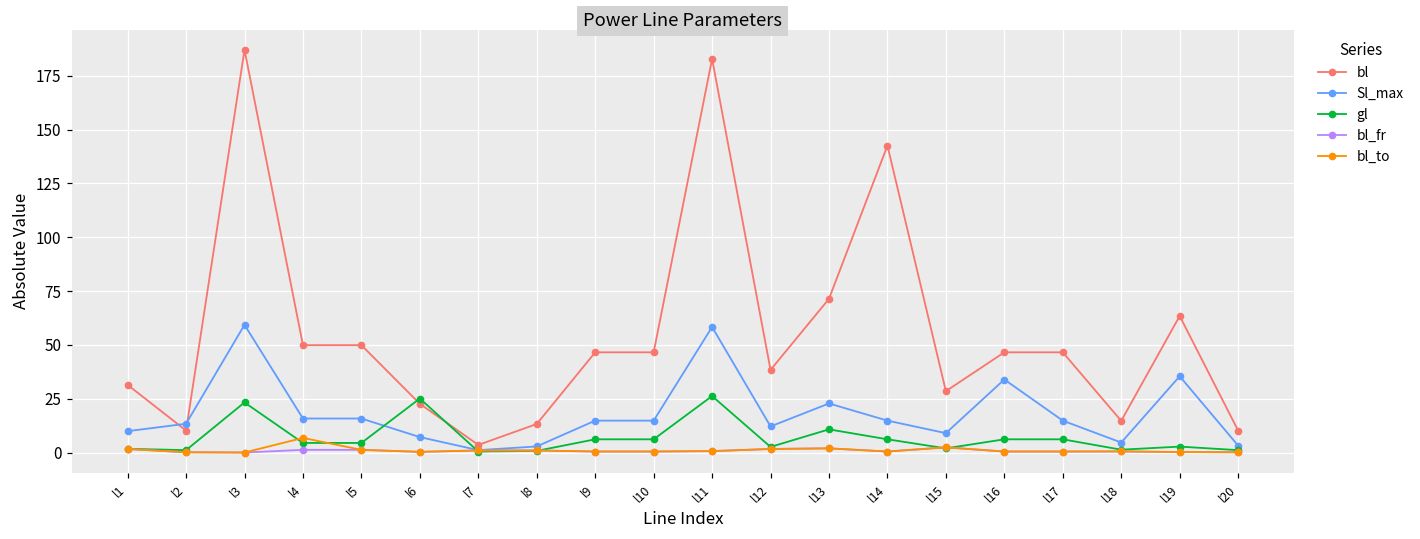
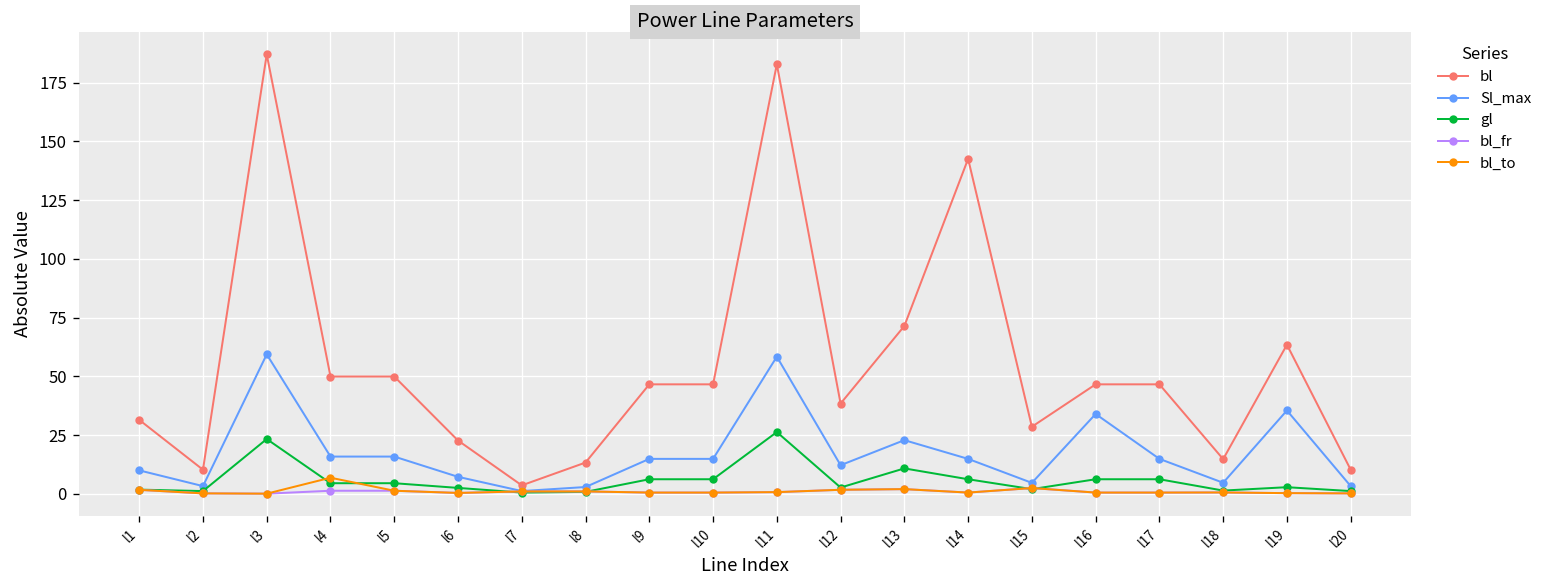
  {
    "bl": {
      "l1": 31,
      "l2": 10,
      "l3": 187,
      "l4": 50,
      "l5": 50,
      "l6": 23,
      "l7": 4,
      "l8": 13,
      "l9": 47,
      "l10": 47,
      "l11": 183,
      "l12": 38,
      "l13": 71,
      "l14": 143,
      "l15": 29,
      "l16": 47,
      "l17": 47,
      "l18": 15,
      "l19": 63,
      "l20": 10
    },
    "Sl_max": {
      "l1": 10,
-     "l2": 13,
+     "l2": 3,
      "l3": 59,
      "l4": 16,
      "l5": 16,
      "l6": 7,
      "l8": 3,
      "l9": 15,
      "l10": 15,
      "l11": 58,
      "l12": 12,
      "l13": 23,
      "l14": 15,
-     "l15": 9,
+     "l15": 5,
      "l16": 34,
      "l17": 15,
      "l18": 5,
      "l19": 35,
      "l20": 3
    },
    "gl": {
      "l3": 23,
      "l4": 4,
      "l5": 4,
-     "l6": 25,
+     "l6": 2,
      "l9": 6,
      "l10": 6,
      "l11": 26,
      "l13": 11,
      "l14": 6,
      "l16": 6,
      "l17": 6,
      "l19": 3
    },
    "bl_fr": {
      "l4": 1
    },
    "bl_to": {
      "l4": 7
    }
  }
